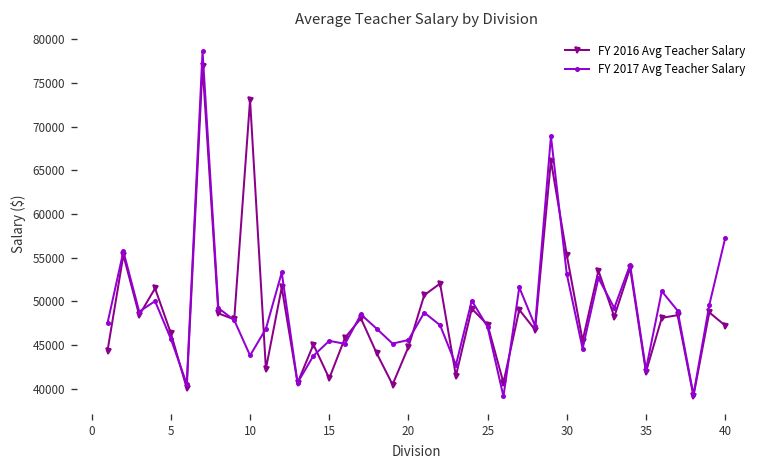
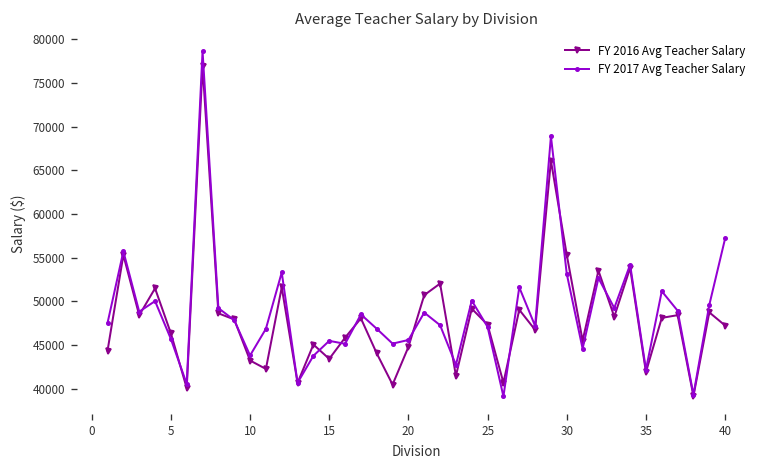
  {
    "FY 2016 Avg Teacher Salary": {
      "5": 46000,
-     "10": 73000,
-     "15": 41000,
+     "10": 43000,
+     "15": 43000,
      "20": 45000,
      "30": 55000,
      "40": 47000
    },
    "FY 2017 Avg Teacher Salary": {
      "5": 46000,
      "10": 44000,
      "15": 45000,
      "20": 46000,
      "30": 53000,
      "40": 57000
    }
  }
